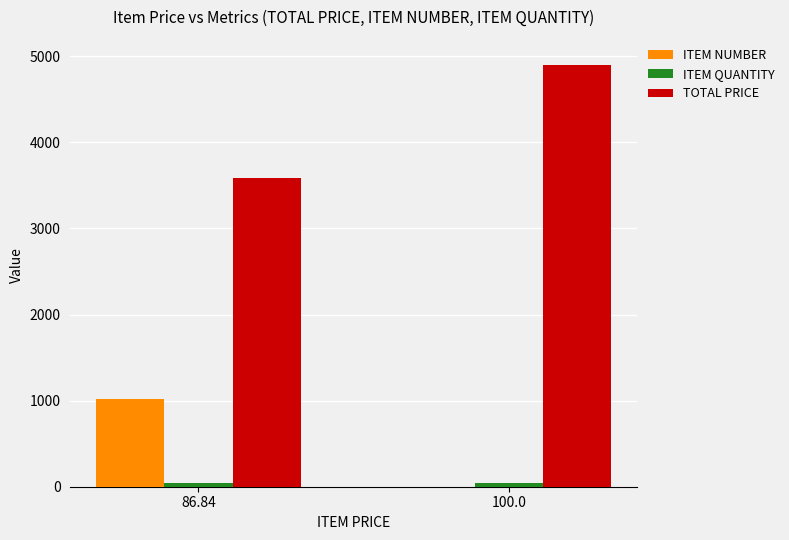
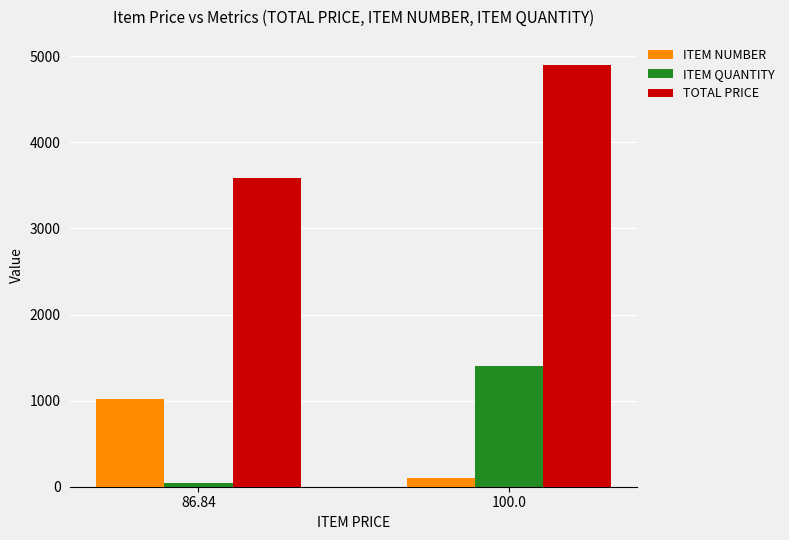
  {
    "ITEM NUMBER": {
      "86.84": 1000,
-     "100.0": 0
+     "100.0": 100
    },
    "ITEM QUANTITY": {
      "86.84": 0,
-     "100.0": 0
+     "100.0": 1400
    },
    "TOTAL PRICE": {
      "86.84": 3600,
      "100.0": 4900
    }
  }
